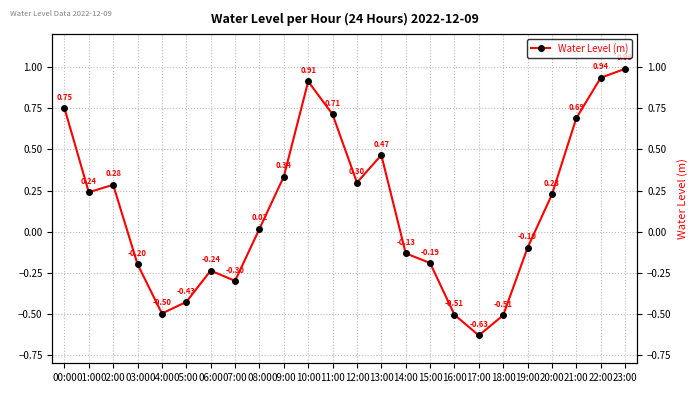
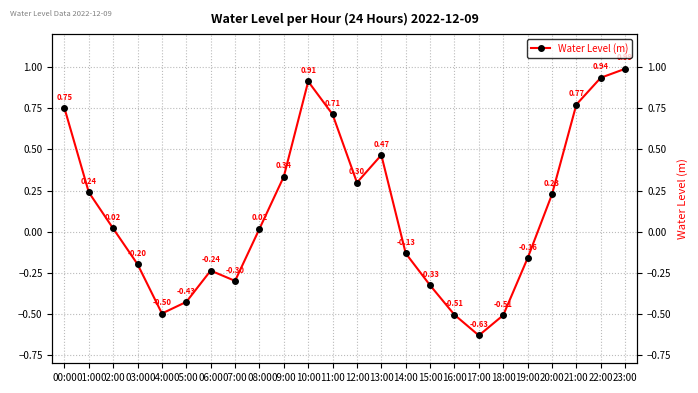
  {
    "00:00": 0.75,
    "01:00": 0.24,
-   "02:00": 0.28,
+   "02:00": 0.02,
    "03:00": -0.20,
    "04:00": -0.50,
    "05:00": -0.43,
    "06:00": -0.24,
    "07:00": -0.30,
    "08:00": 0.02,
    "09:00": 0.34,
    "10:00": 0.91,
    "11:00": 0.71,
    "12:00": 0.30,
    "13:00": 0.47,
    "14:00": -0.13,
-   "15:00": -0.19,
+   "15:00": -0.33,
    "16:00": -0.51,
    "17:00": -0.63,
    "18:00": -0.51,
-   "19:00": -0.10,
+   "19:00": -0.16,
    "20:00": 0.23,
-   "21:00": 0.69,
+   "21:00": 0.77,
    "22:00": 0.94
  }
